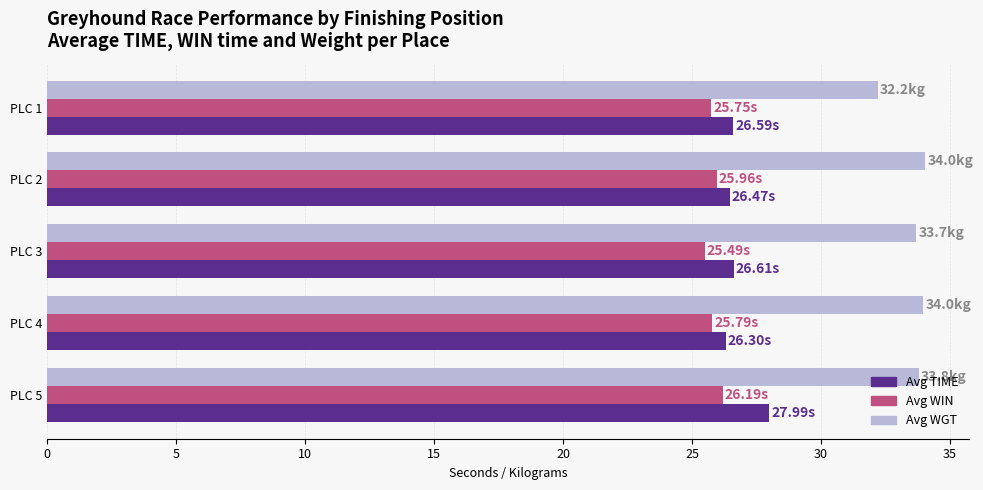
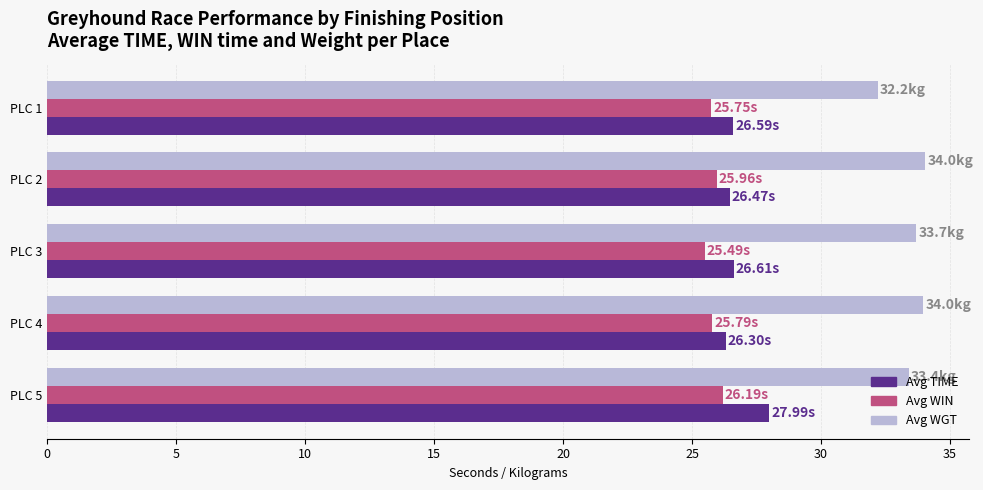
  {
    "Avg TIME": {
      "PLC 1": "26.59s",
      "PLC 2": "26.47s",
      "PLC 3": "26.61s",
      "PLC 4": "26.30s",
      "PLC 5": "27.99s"
    },
    "Avg WIN": {
      "PLC 1": "25.75s",
      "PLC 2": "25.96s",
      "PLC 3": "25.49s",
      "PLC 4": "25.79s",
      "PLC 5": "26.19s"
    },
    "Avg WGT": {
      "PLC 1": "32.2",
      "PLC 2": "34.0",
      "PLC 3": "33.7",
      "PLC 4": "34.0",
-     "PLC 5": "33.8"
+     "PLC 5": "33.4"
    }
  }
